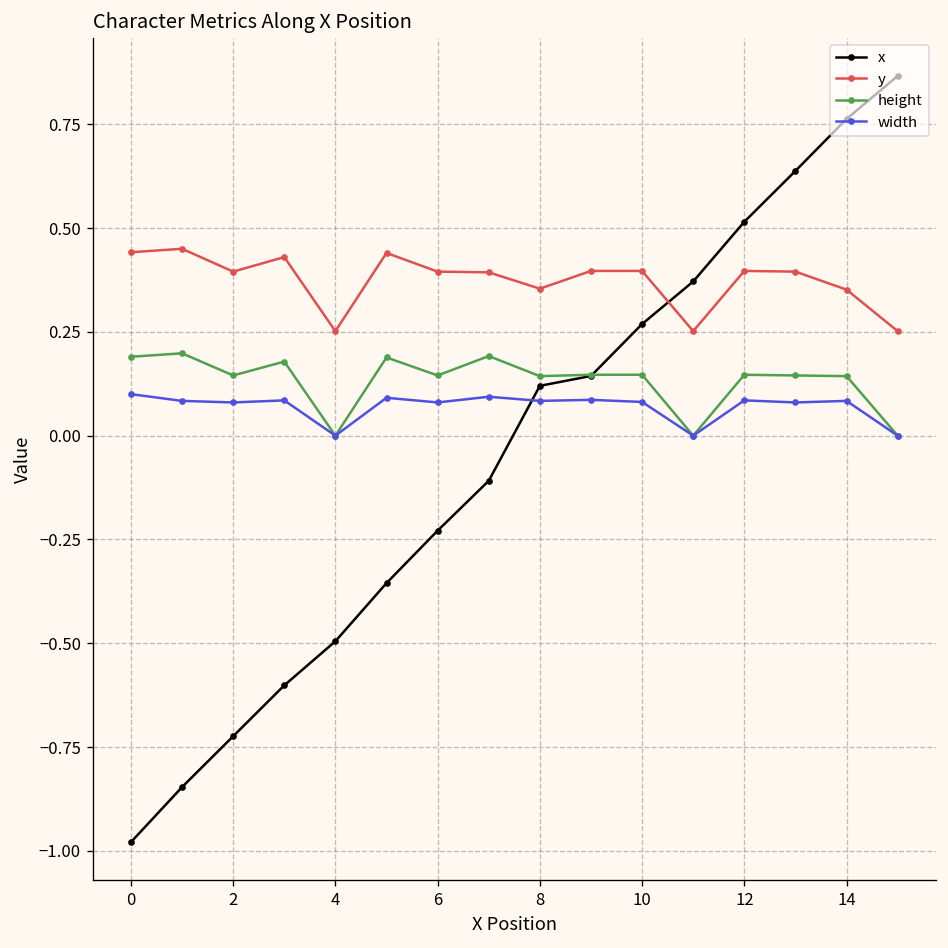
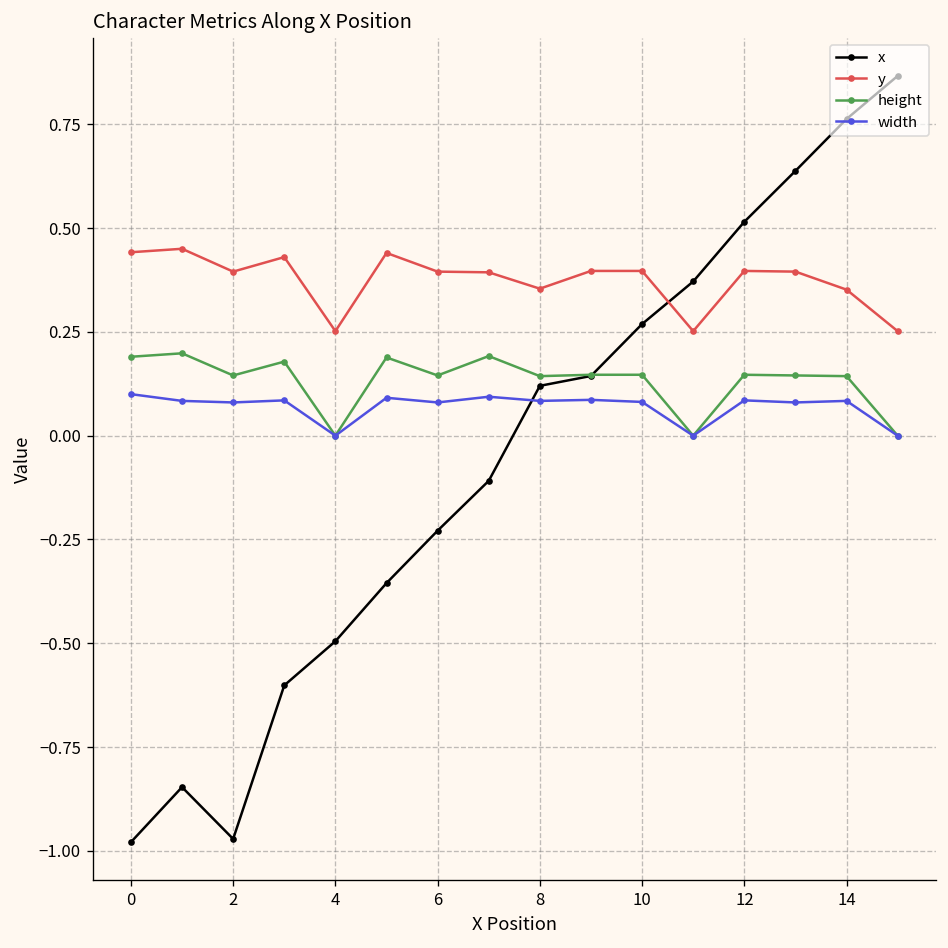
  {
    "x": {
      "0": -0.98,
-     "2": -0.72,
+     "2": -0.97,
      "4": -0.50,
      "6": -0.23,
      "8": 0.12,
      "10": 0.27,
      "12": 0.52
    },
    "y": {
      "0": 0.44,
      "2": 0.40,
      "4": 0.25,
      "6": 0.40,
      "8": 0.35,
      "10": 0.40,
      "12": 0.40,
      "14": 0.35
    },
    "height": {
      "0": 0.19,
      "2": 0.15,
      "6": 0.15,
      "8": 0.14,
      "10": 0.15,
      "12": 0.15,
      "14": 0.14
    },
    "width": {
      "0": 0.10,
      "2": 0.08,
      "6": 0.08,
      "8": 0.08,
      "10": 0.08,
      "12": 0.09,
      "14": 0.08
    }
  }
